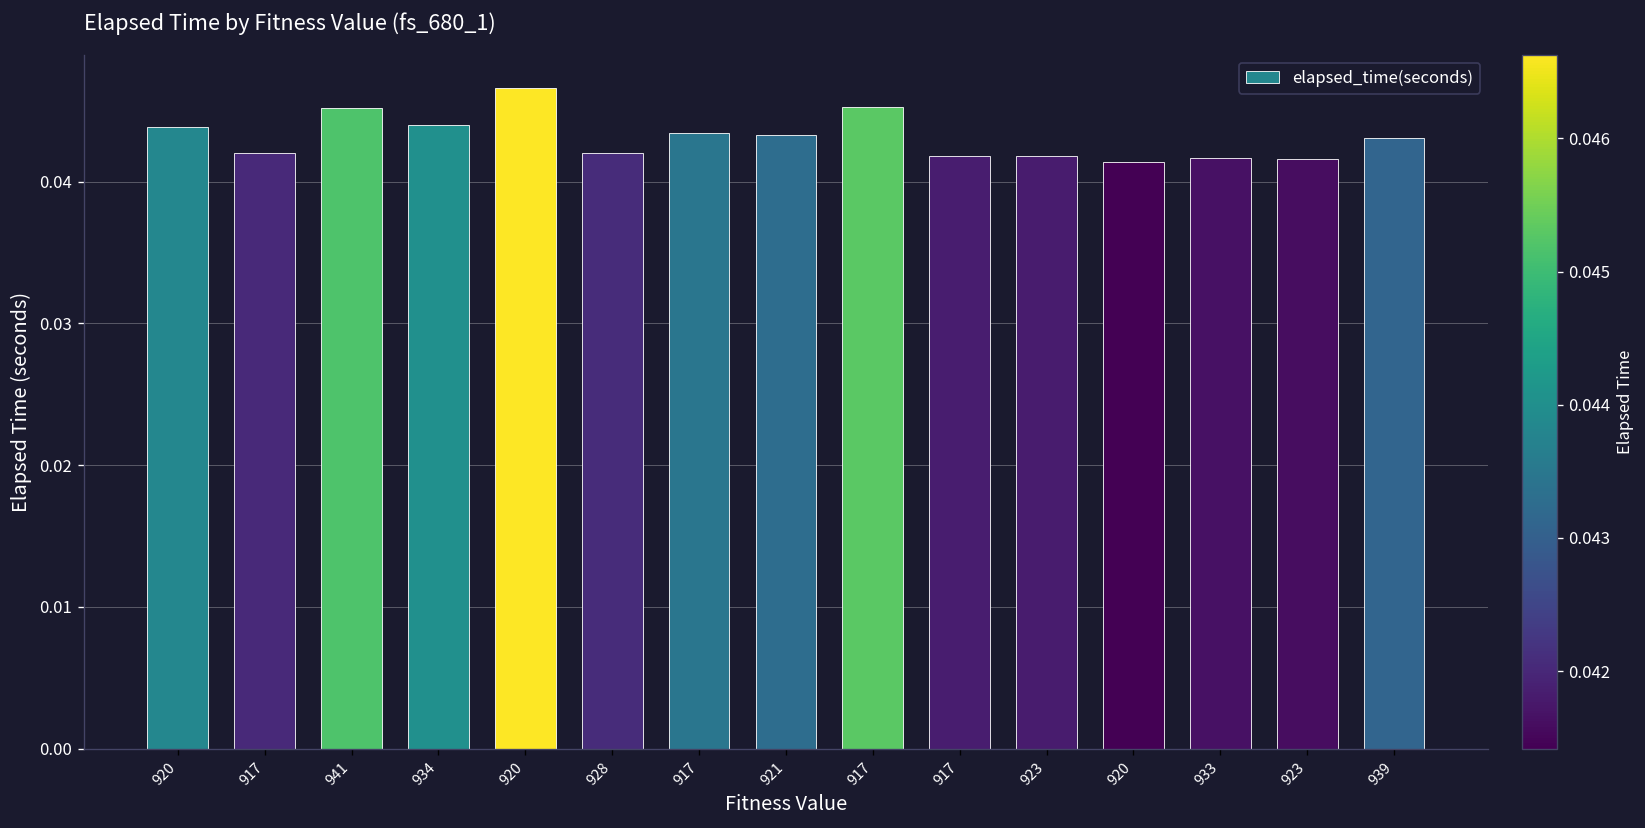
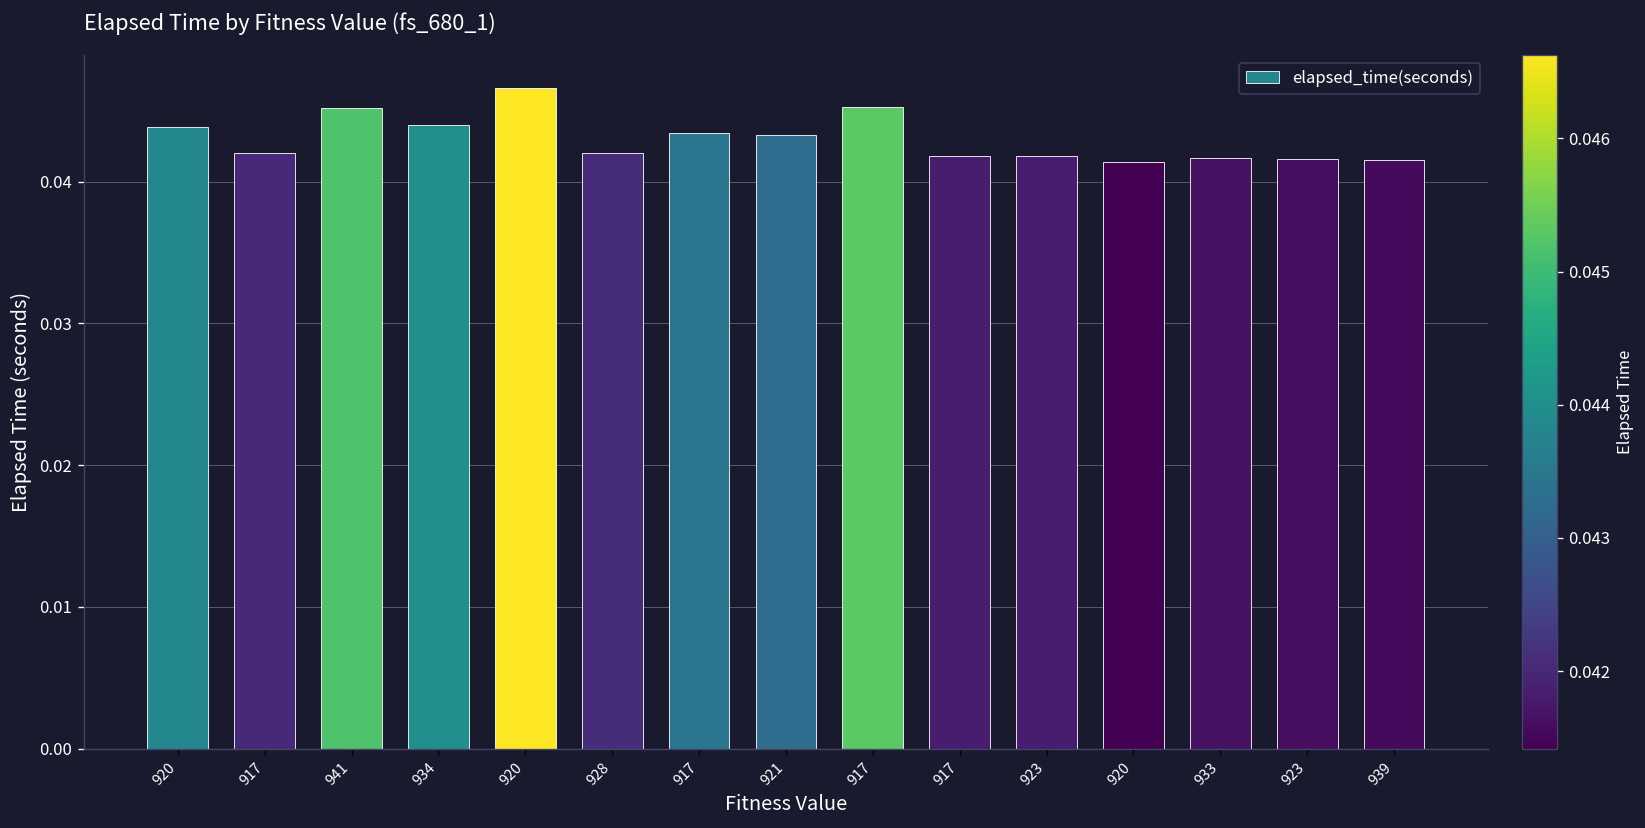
  {
    "941": 0.0452,
    "934": 0.0440,
    "928": 0.0421,
    "921": 0.0433,
    "933": 0.0416,
-   "939": 0.0431
+   "939": 0.0415
  }
